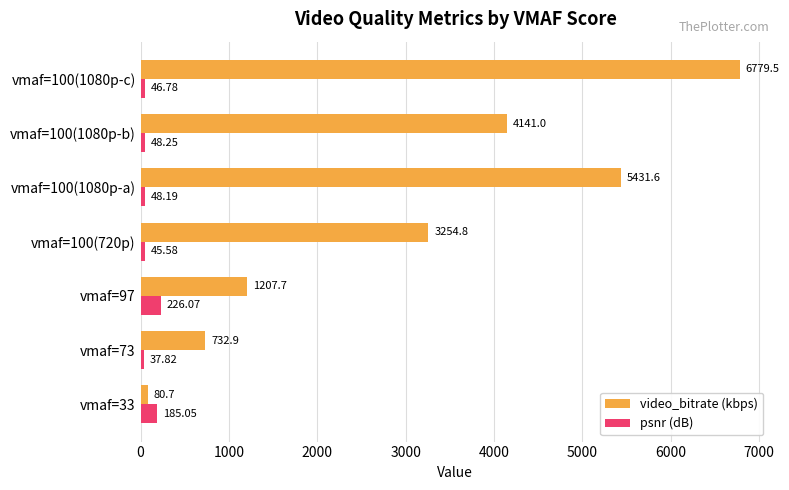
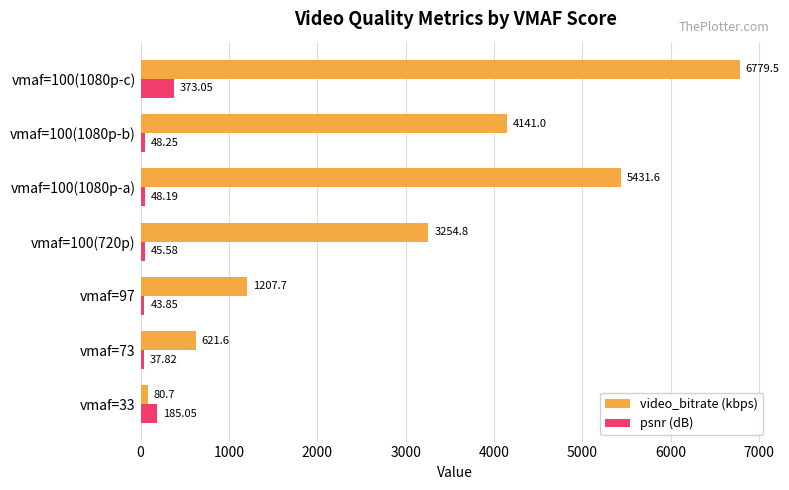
  {
    "video_bitrate (kbps)": {
      "vmaf=100(1080p-c)": 6779.5,
      "vmaf=100(1080p-b)": 4141.0,
      "vmaf=100(1080p-a)": 5431.6,
      "vmaf=100(720p)": 3254.8,
      "vmaf=97": 1207.7,
-     "vmaf=73": 732.9,
+     "vmaf=73": 621.6,
      "vmaf=33": 80.7
    },
    "psnr (dB)": {
-     "vmaf=100(1080p-c)": 46.78,
+     "vmaf=100(1080p-c)": 373.05,
      "vmaf=100(1080p-b)": 48.25,
      "vmaf=100(1080p-a)": 48.19,
      "vmaf=100(720p)": 45.58,
-     "vmaf=97": 226.07,
+     "vmaf=97": 43.85,
      "vmaf=73": 37.82,
      "vmaf=33": 185.05
    }
  }
